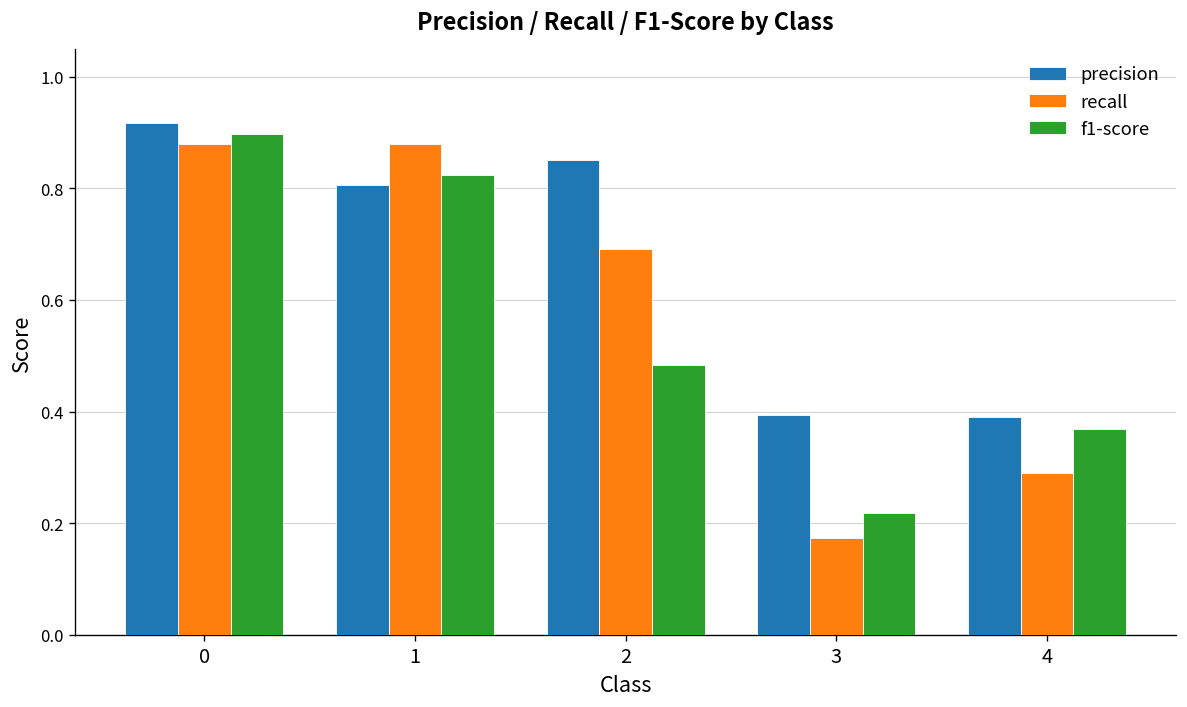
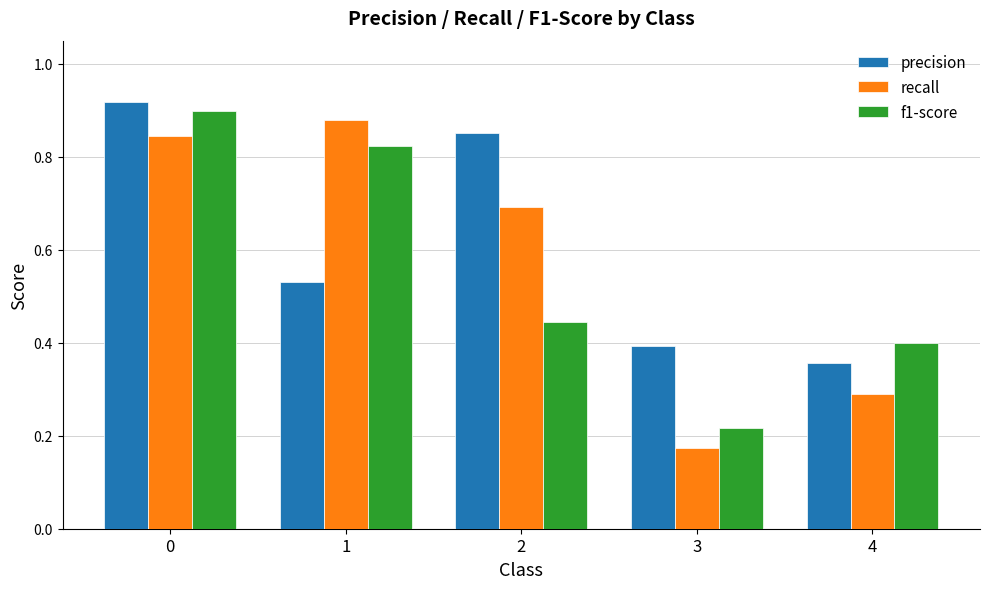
  {
    "precision": {
      "0": 0.92,
-     "1": 0.81,
+     "1": 0.53,
      "2": 0.85,
      "3": 0.39,
-     "4": 0.39
+     "4": 0.36
    },
    "recall": {
-     "0": 0.88,
+     "0": 0.85,
      "1": 0.88,
      "2": 0.69,
      "3": 0.17,
      "4": 0.29
    },
    "f1-score": {
      "0": 0.90,
      "1": 0.82,
-     "2": 0.48,
+     "2": 0.44,
      "3": 0.22,
-     "4": 0.37
+     "4": 0.40
    }
  }
